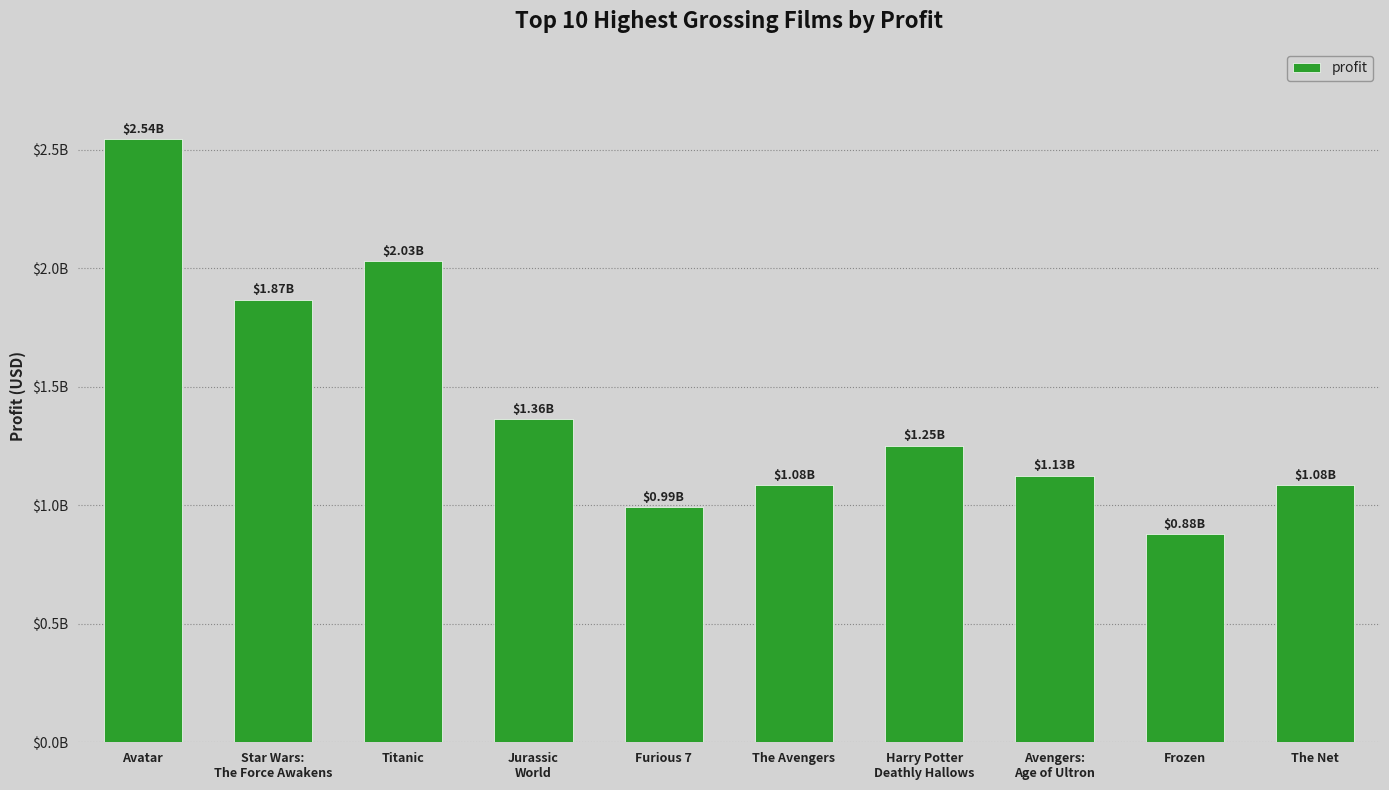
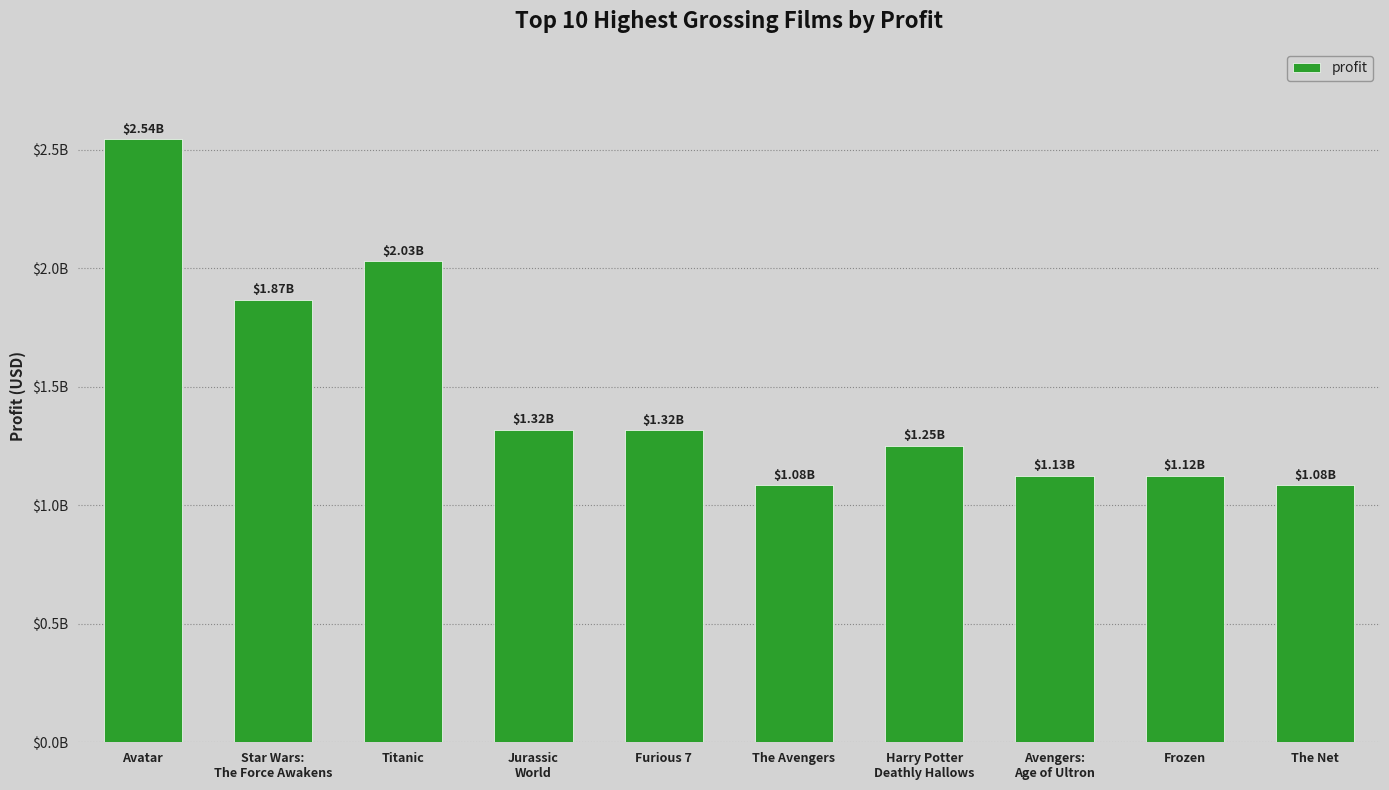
  {
    "Avatar": "$2.54B",
    "Star Wars: The Force Awakens": "$1.87B",
    "Titanic": "$2.03B",
-   "Jurassic World": "$1.36B",
-   "Furious 7": "$0.99B",
+   "Jurassic World": "$1.32B",
+   "Furious 7": "$1.32B",
    "The Avengers": "$1.08B",
    "Harry Potter Deathly Hallows": "$1.25B",
    "Avengers: Age of Ultron": "$1.13B",
-   "Frozen": "$0.88B",
+   "Frozen": "$1.12B",
    "The Net": "$1.08B"
  }
